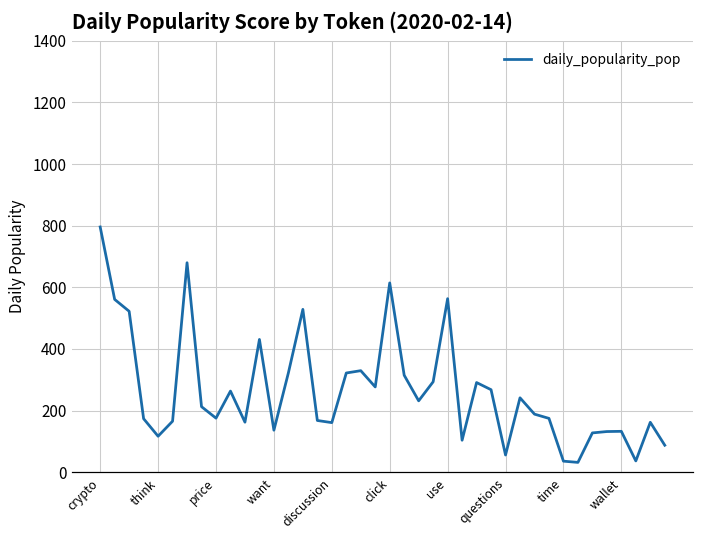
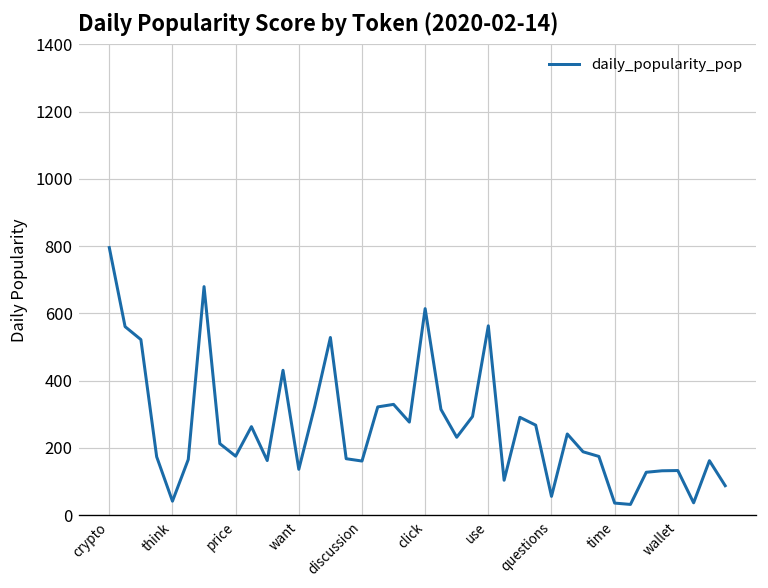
  {
    "crypto": 800,
-   "think": 120,
+   "think": 40,
    "price": 180,
    "want": 140,
    "discussion": 160,
    "click": 610,
    "use": 560,
    "questions": 60,
    "time": 40,
    "wallet": 130
  }
